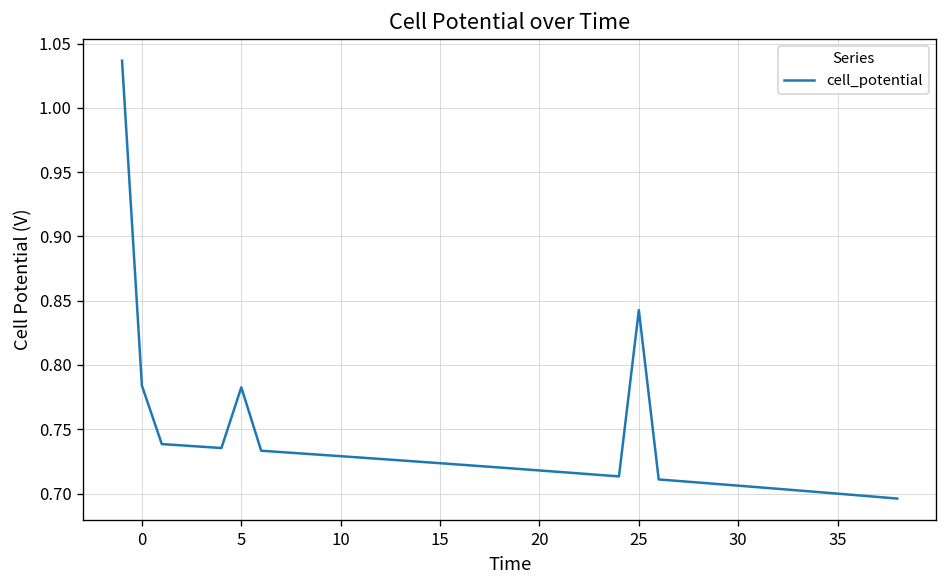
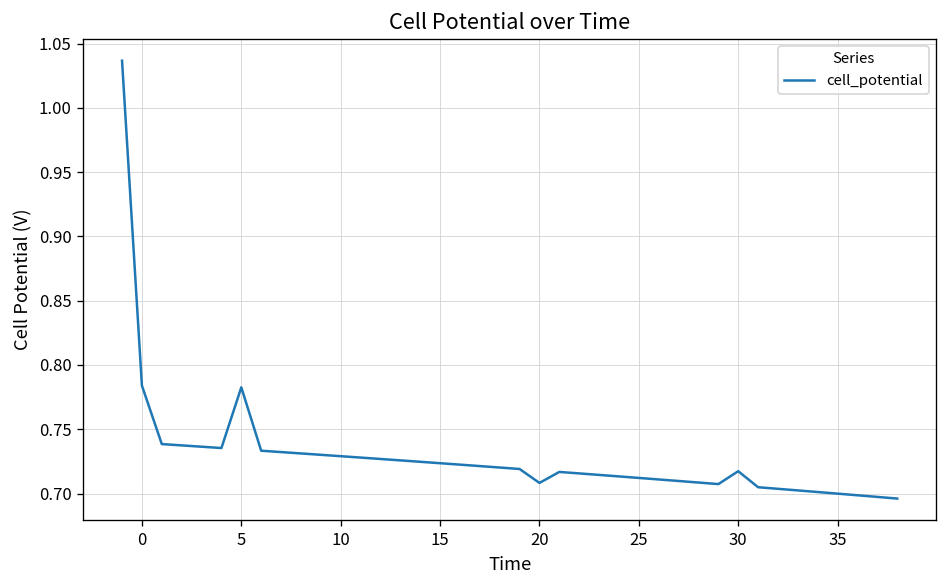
  {
    "0": 0.784,
    "5": 0.783,
    "10": 0.729,
    "15": 0.724,
-   "20": 0.718,
-   "25": 0.843,
-   "30": 0.706,
+   "20": 0.708,
+   "25": 0.712,
+   "30": 0.717,
    "35": 0.700
  }
